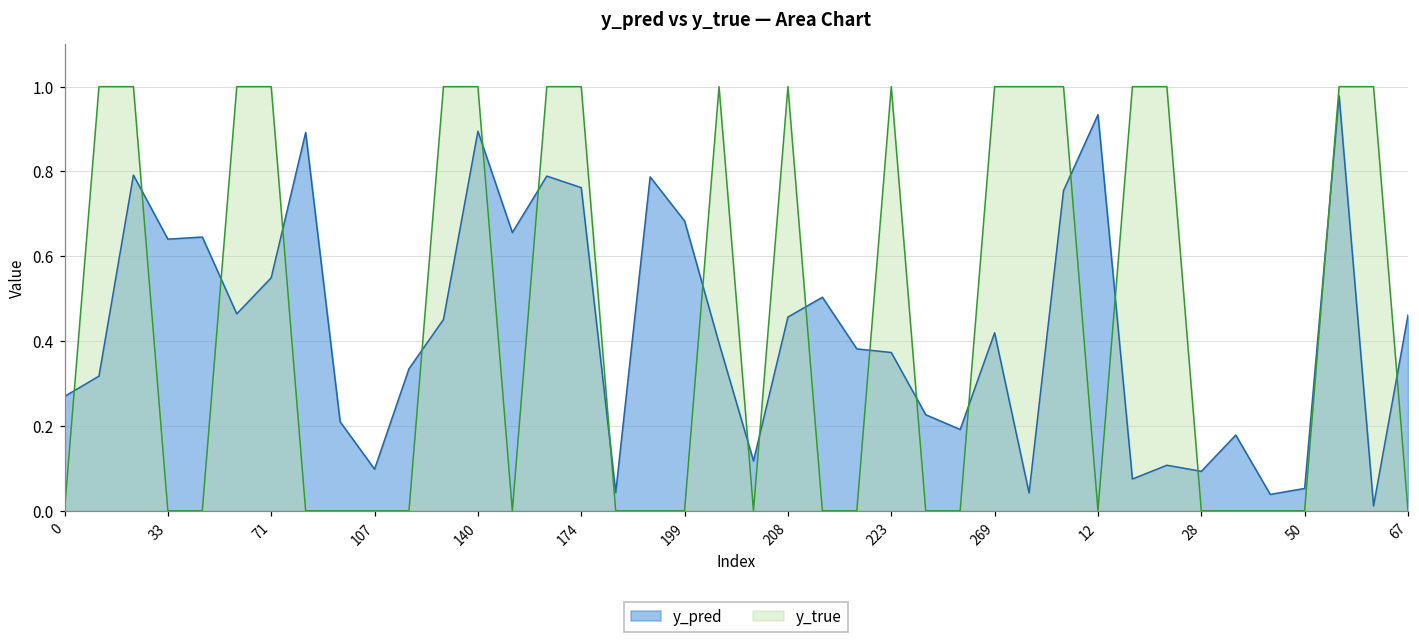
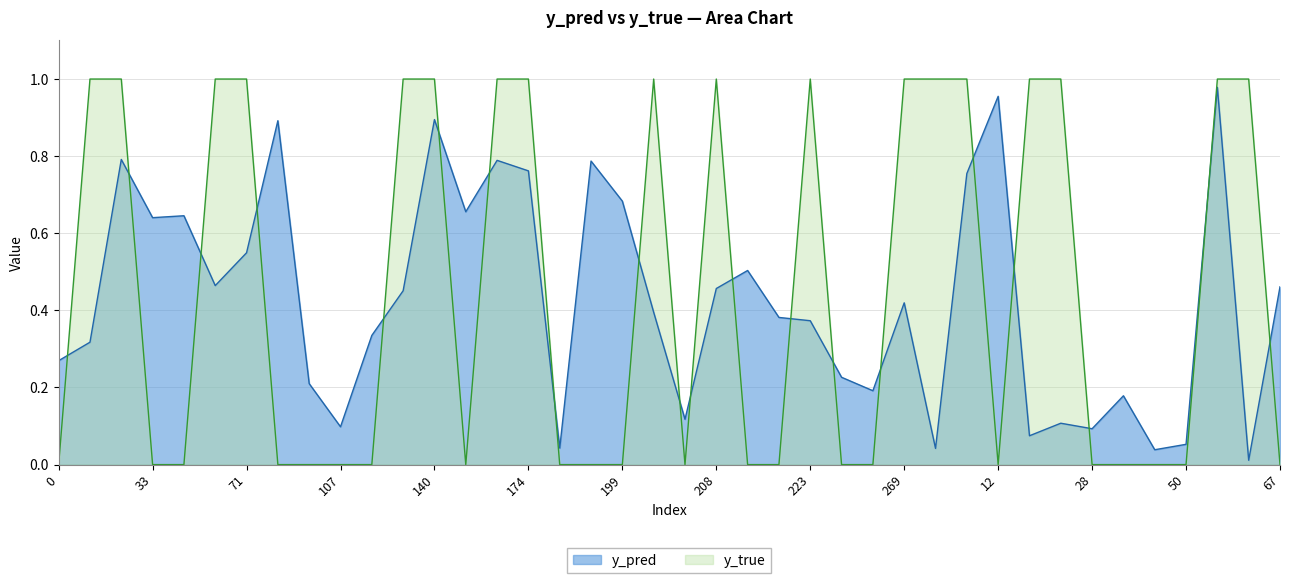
  {
    "y_pred": {
      "0": 0.27,
      "33": 0.64,
      "71": 0.55,
      "107": 0.10,
      "140": 0.89,
      "174": 0.76,
      "199": 0.68,
      "208": 0.46,
      "223": 0.37,
      "269": 0.42,
-     "12": 0.93,
+     "12": 0.96,
      "50": 0.05,
      "67": 0.46
    },
    "y_true": {
      "0": 0.00,
      "33": 0.00,
      "71": 1.00,
      "107": 0.00,
      "140": 1.00,
      "174": 1.00,
      "199": 0.00,
      "208": 1.00,
      "223": 1.00,
      "269": 1.00,
      "12": 0.00,
      "50": 0.00,
      "67": 0.00
    }
  }
